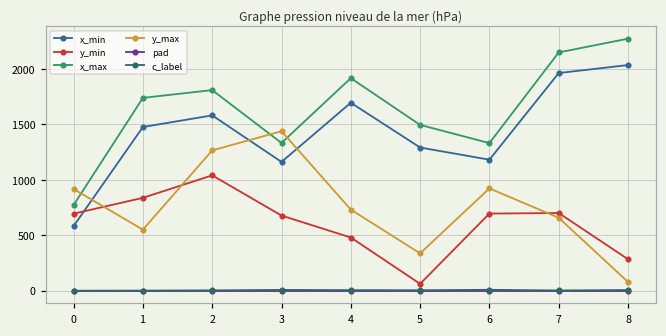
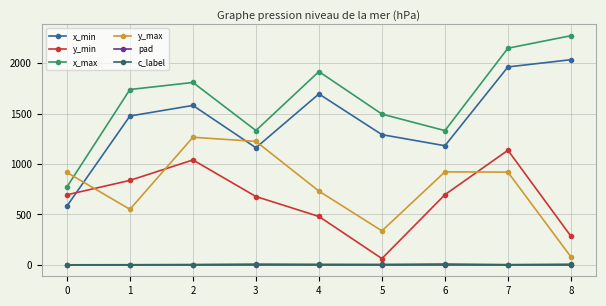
  {
    "y_min": {
      "0": 700,
      "1": 840,
      "2": 1040,
      "3": 680,
      "4": 480,
      "5": 60,
      "6": 700,
-     "7": 700,
+     "7": 1140,
      "8": 280
    },
    "y_max": {
      "0": 920,
      "1": 550,
      "2": 1270,
-     "3": 1440,
+     "3": 1230,
      "4": 730,
      "5": 340,
      "6": 920,
-     "7": 660,
+     "7": 920,
      "8": 80
    }
  }
